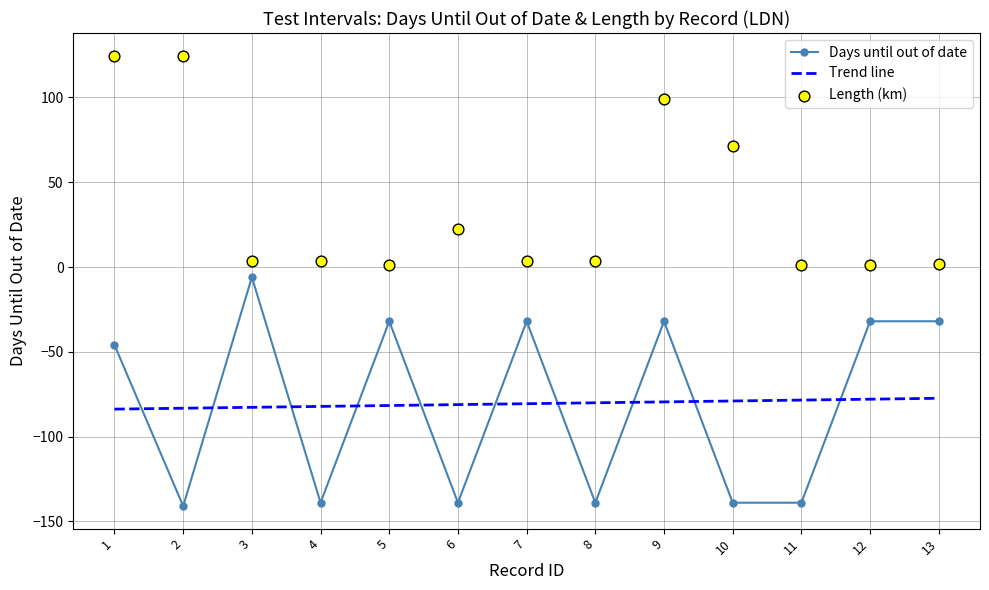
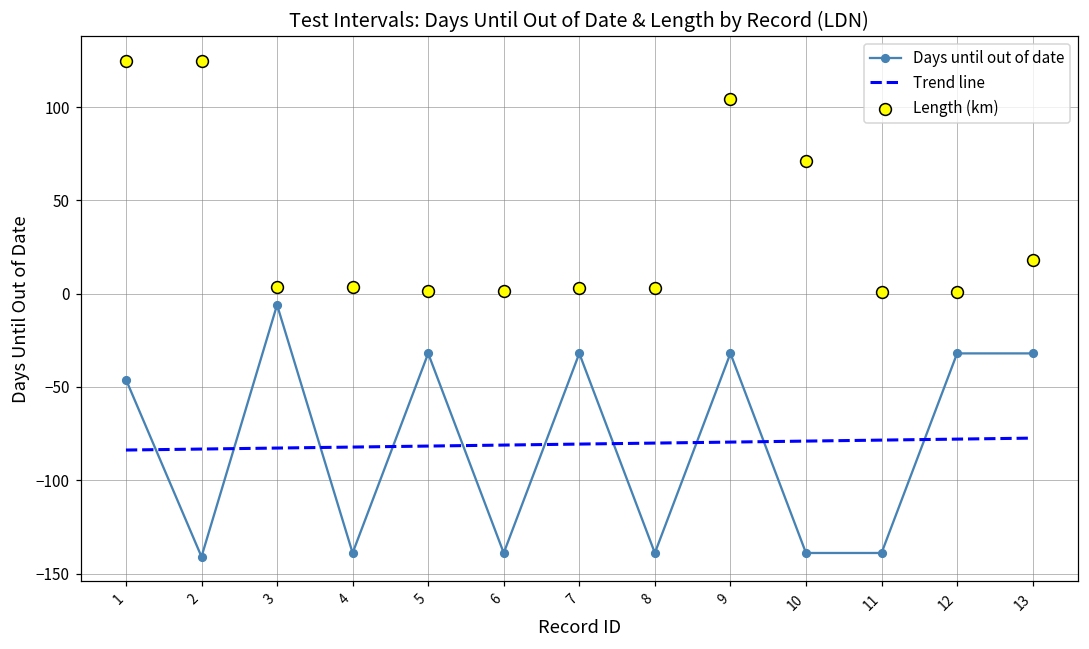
  {
    "Days until out of date": {
      "1": -46,
      "2": -141,
      "3": -6,
      "4": -139,
      "5": -32,
      "6": -139,
      "7": -32,
      "8": -139,
      "9": -32,
      "10": -139,
      "11": -139,
      "12": -32,
      "13": -32
    },
    "Length (km)": {
-     "6": 22,
-     "9": 99,
-     "13": 2
+     "6": 1,
+     "9": 104,
+     "13": 18
    },
    "Trend line": {
      "1": -84,
      "13": -77
    }
  }
